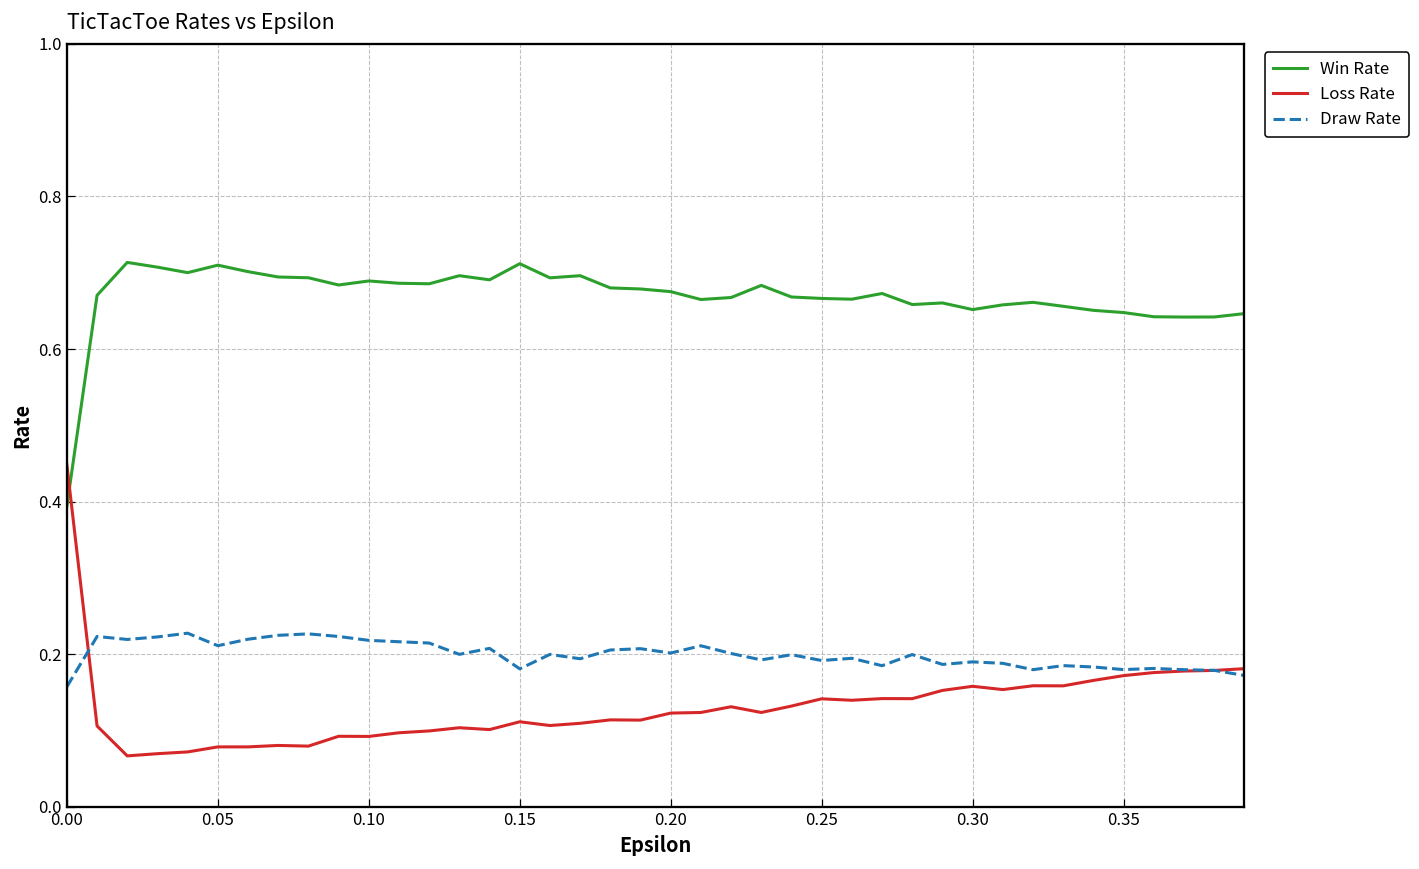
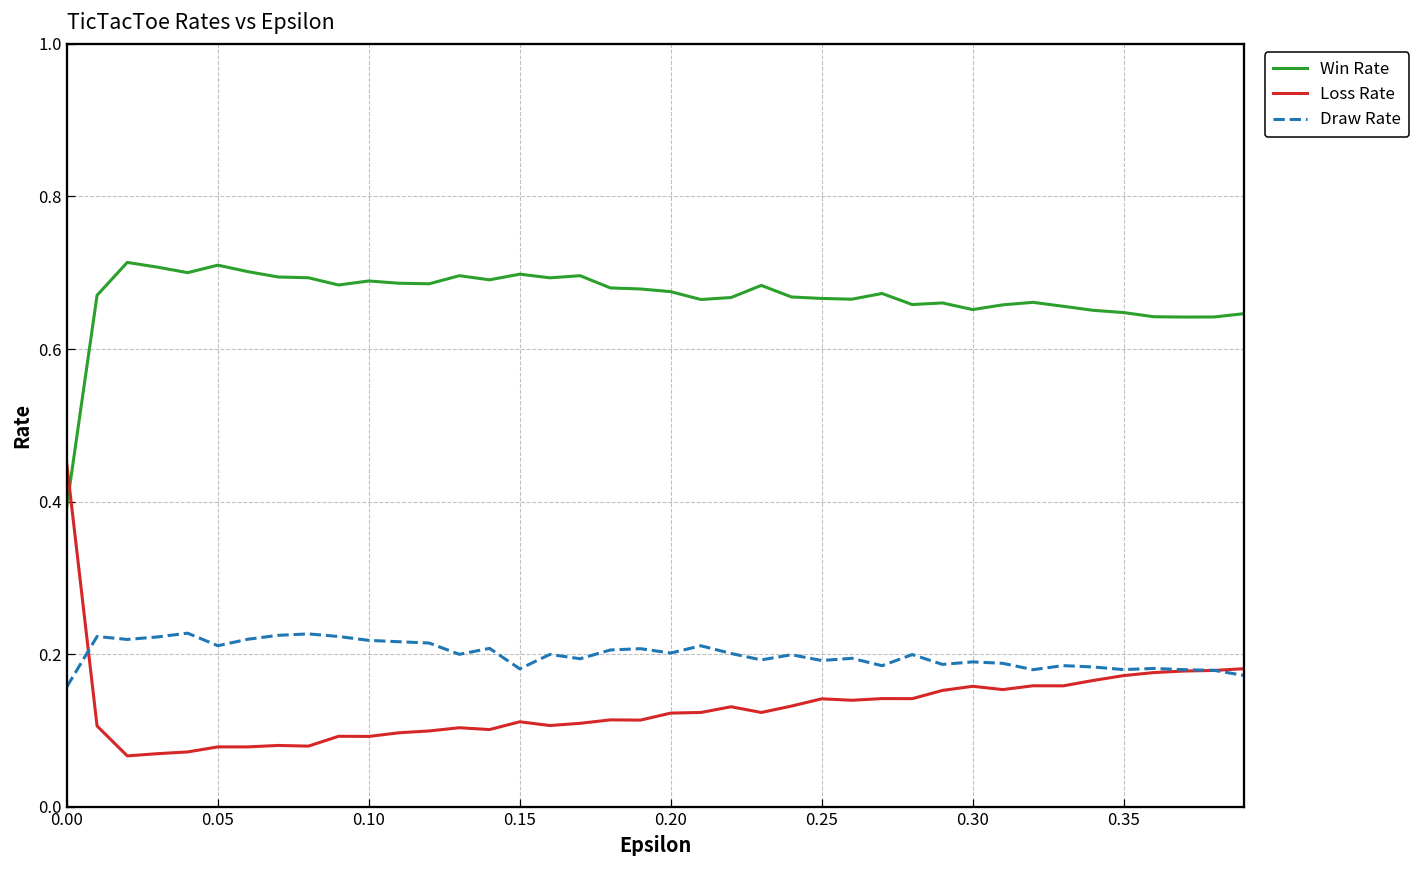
  {
    "Win Rate": {
      "0.00": 0.39,
      "0.05": 0.71,
      "0.10": 0.69,
-     "0.15": 0.71,
+     "0.15": 0.70,
      "0.20": 0.68,
      "0.25": 0.67,
      "0.30": 0.65,
      "0.35": 0.65
    },
    "Loss Rate": {
      "0.00": 0.45,
      "0.05": 0.08,
      "0.10": 0.09,
      "0.15": 0.11,
      "0.20": 0.12,
      "0.25": 0.14,
      "0.30": 0.16,
      "0.35": 0.17
    },
    "Draw Rate": {
      "0.00": 0.16,
      "0.05": 0.21,
      "0.10": 0.22,
      "0.15": 0.18,
      "0.20": 0.20,
      "0.25": 0.19,
      "0.30": 0.19,
      "0.35": 0.18
    }
  }
